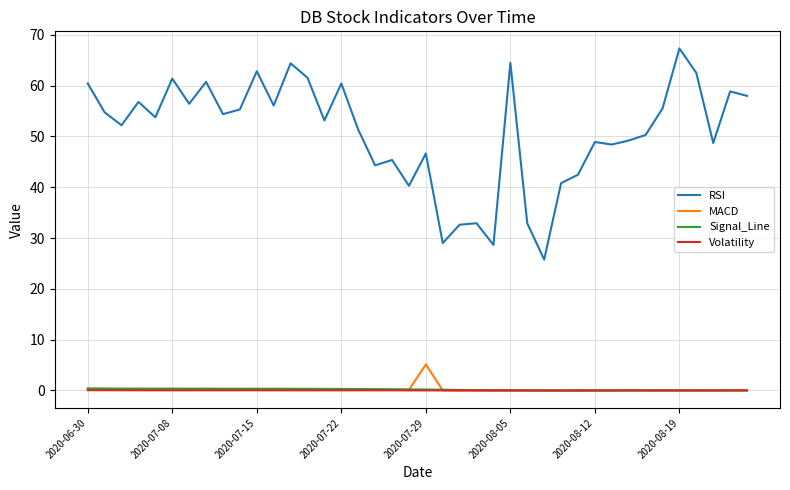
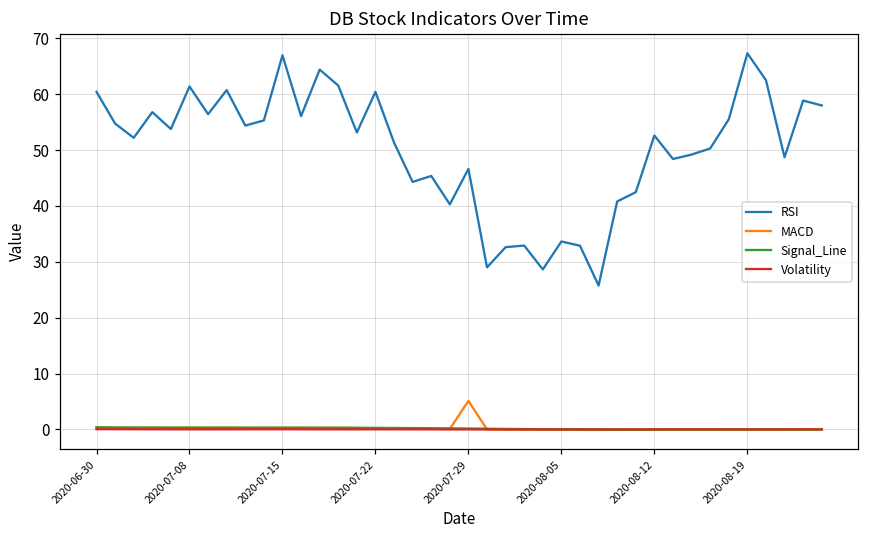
  {
    "RSI": {
      "2020-06-30": 60,
      "2020-07-08": 61,
-     "2020-07-15": 63,
+     "2020-07-15": 67,
      "2020-07-22": 60,
      "2020-07-29": 47,
-     "2020-08-05": 64,
-     "2020-08-12": 49,
+     "2020-08-05": 34,
+     "2020-08-12": 53,
      "2020-08-19": 67
    },
    "MACD": {
      "2020-07-29": 5
    }
  }
